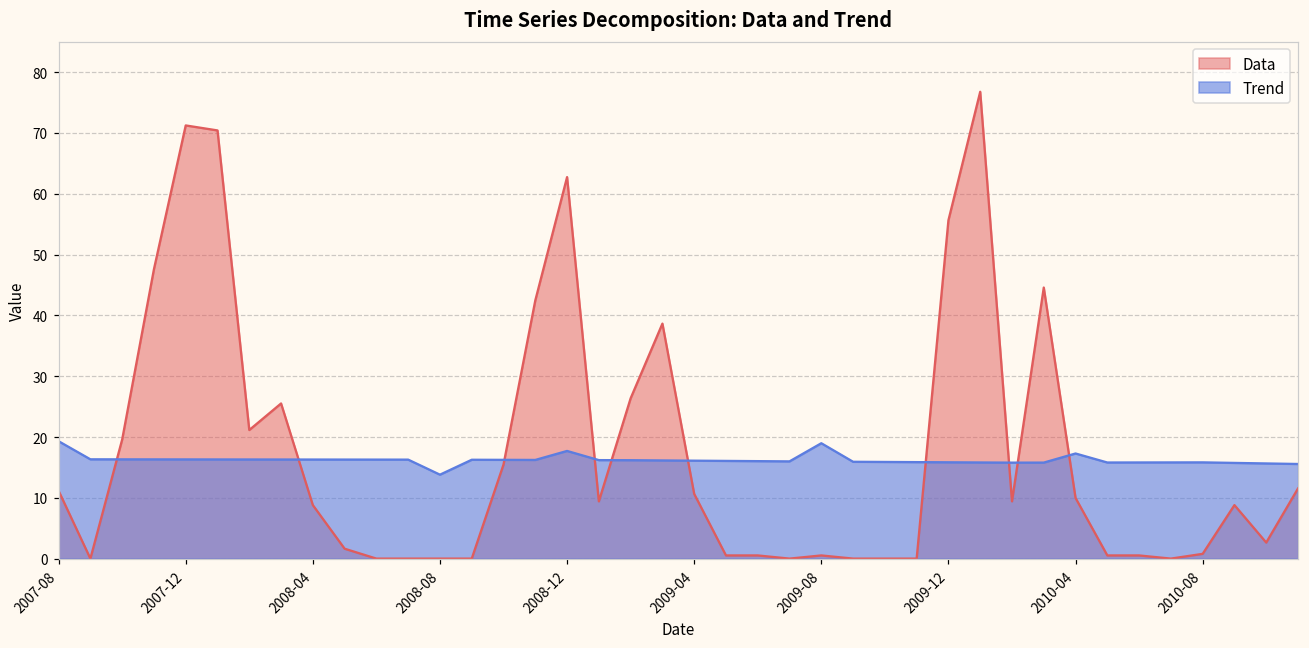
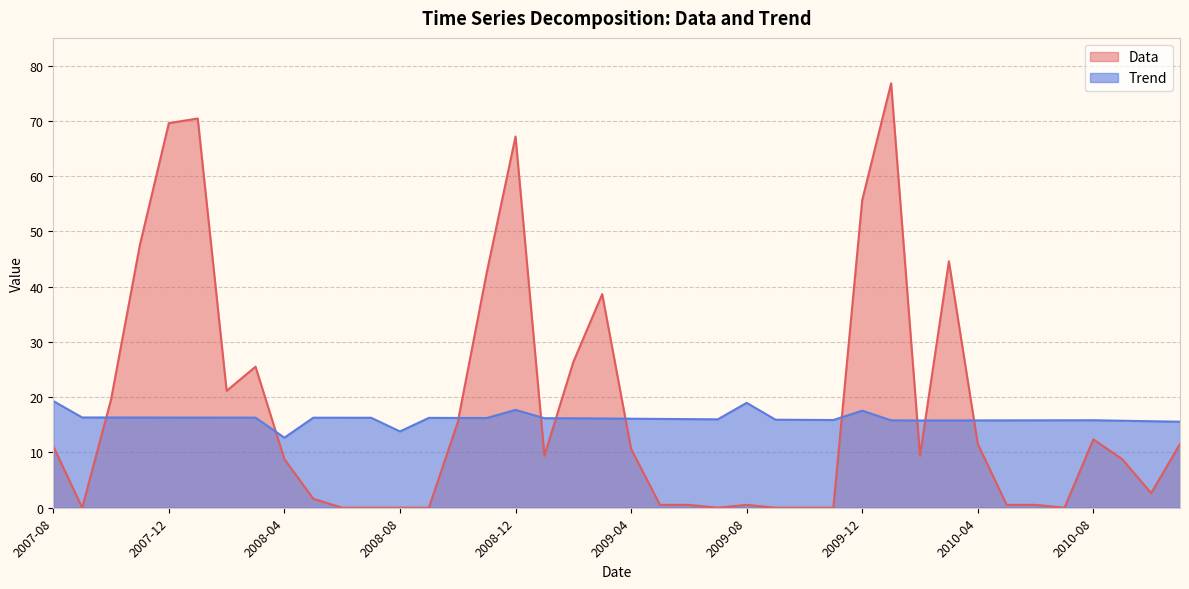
  {
    "Data": {
      "2007-08": 11,
-     "2007-12": 71,
+     "2007-12": 70,
      "2008-04": 9,
      "2008-08": 0,
-     "2008-12": 63,
+     "2008-12": 67,
      "2009-04": 11,
      "2009-08": 1,
      "2009-12": 56,
-     "2010-04": 10,
-     "2010-08": 1
+     "2010-04": 12,
+     "2010-08": 12
    },
    "Trend": {
      "2007-08": 19,
      "2007-12": 16,
-     "2008-04": 16,
+     "2008-04": 13,
      "2008-08": 14,
      "2008-12": 18,
      "2009-04": 16,
      "2009-08": 19,
-     "2009-12": 16,
-     "2010-04": 17,
+     "2009-12": 18,
+     "2010-04": 16,
      "2010-08": 16
    }
  }
